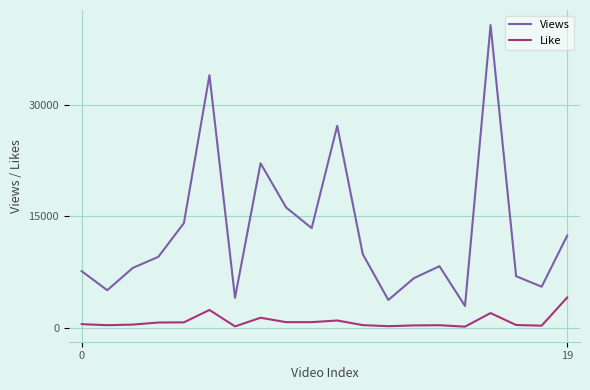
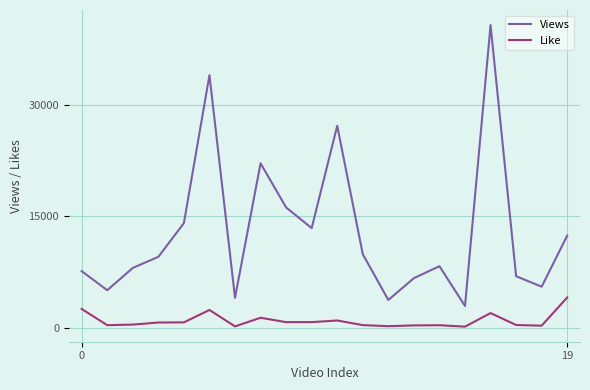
  {
    "Views": {
      "0": 8000,
      "19": 12000
    },
    "Like": {
-     "0": 1000,
+     "0": 3000,
      "19": 4000
    }
  }
